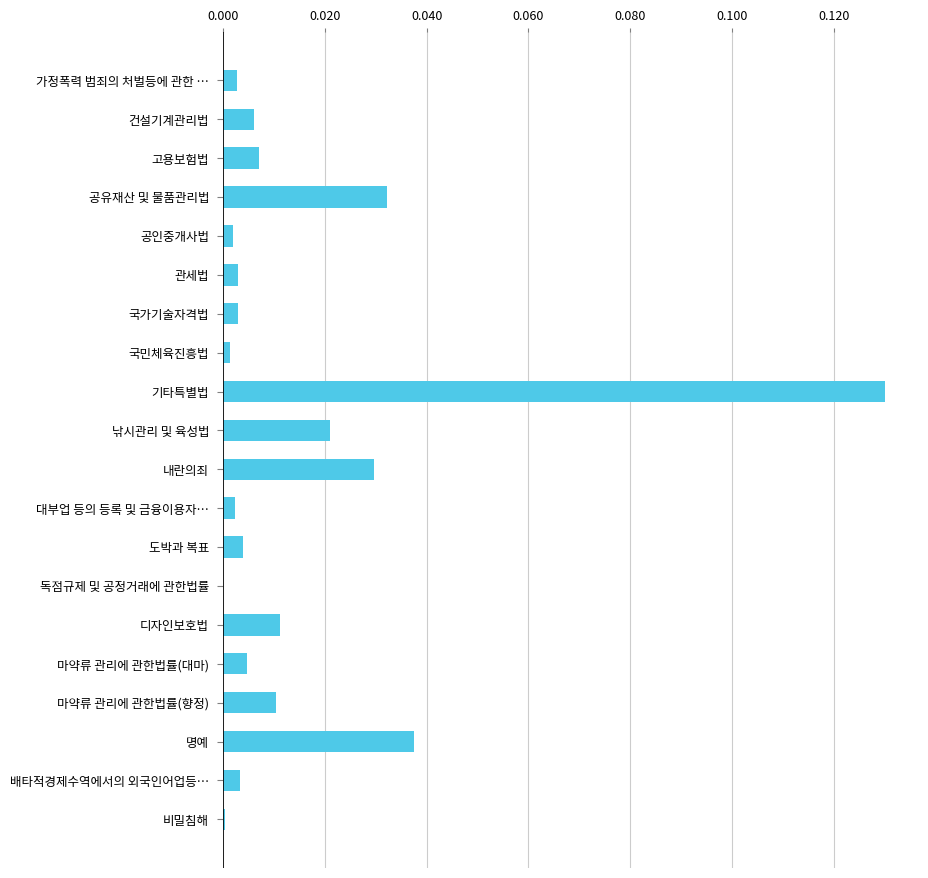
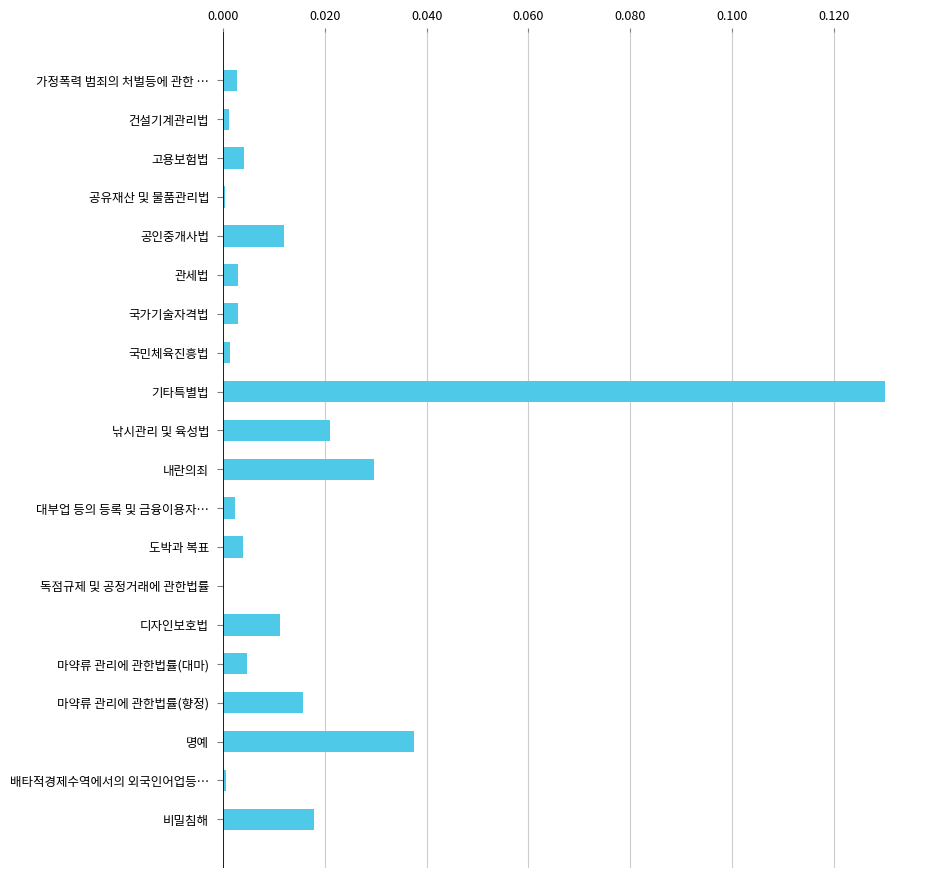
  {
    "가정폭력 범죄의 처벌등에 관한 …": 0.003,
-   "건설기계관리법": 0.006,
-   "고용보험법": 0.007,
-   "공유재산 및 물품관리법": 0.032,
-   "공인중개사법": 0.002,
+   "건설기계관리법": 0.001,
+   "고용보험법": 0.004,
+   "공유재산 및 물품관리법": 0.000,
+   "공인중개사법": 0.012,
    "관세법": 0.003,
    "국가기술자격법": 0.003,
    "국민체육진흥법": 0.001,
    "기타특별법": 0.130,
    "낚시관리 및 육성법": 0.021,
    "내란의죄": 0.030,
    "대부업 등의 등록 및 금융이용자…": 0.002,
    "도박과 복표": 0.004,
    "디자인보호법": 0.011,
    "마약류 관리에 관한법률(대마)": 0.005,
-   "마약류 관리에 관한법률(향정)": 0.010,
+   "마약류 관리에 관한법률(향정)": 0.016,
    "명예": 0.037,
-   "배타적경제수역에서의 외국인어업등…": 0.003,
-   "비밀침해": 0.000
+   "배타적경제수역에서의 외국인어업등…": 0.001,
+   "비밀침해": 0.018
  }
